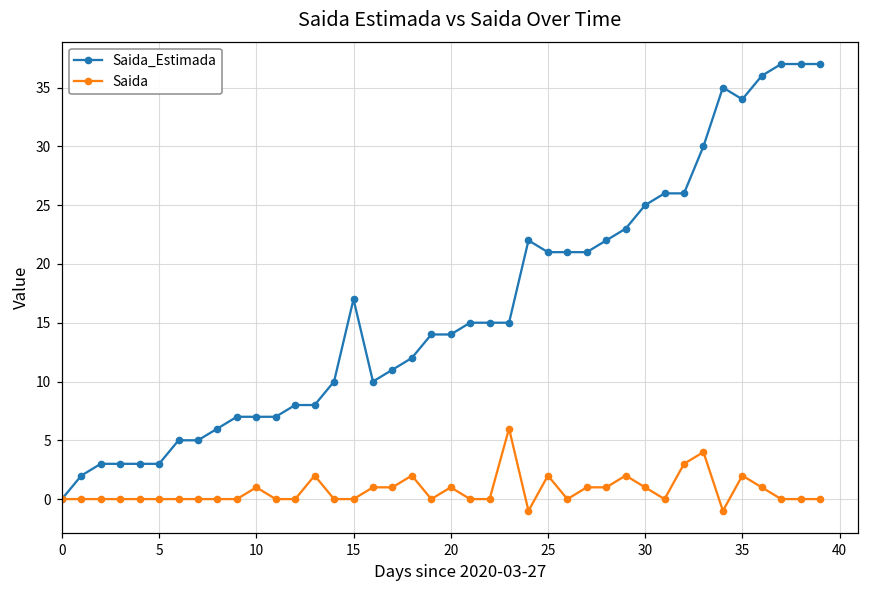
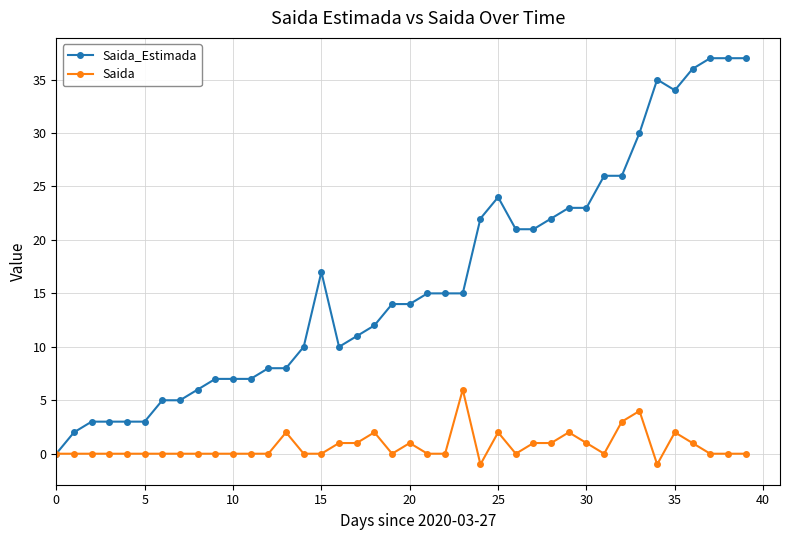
  {
    "Saida_Estimada": {
      "5": 3,
      "10": 7,
      "15": 17,
      "20": 14,
-     "25": 21,
-     "30": 25,
+     "25": 24,
+     "30": 23,
      "35": 34
    },
    "Saida": {
      "5": 0,
-     "10": 1,
+     "10": 0,
      "15": 0,
      "20": 1,
      "25": 2,
      "30": 1,
      "35": 2
    }
  }
